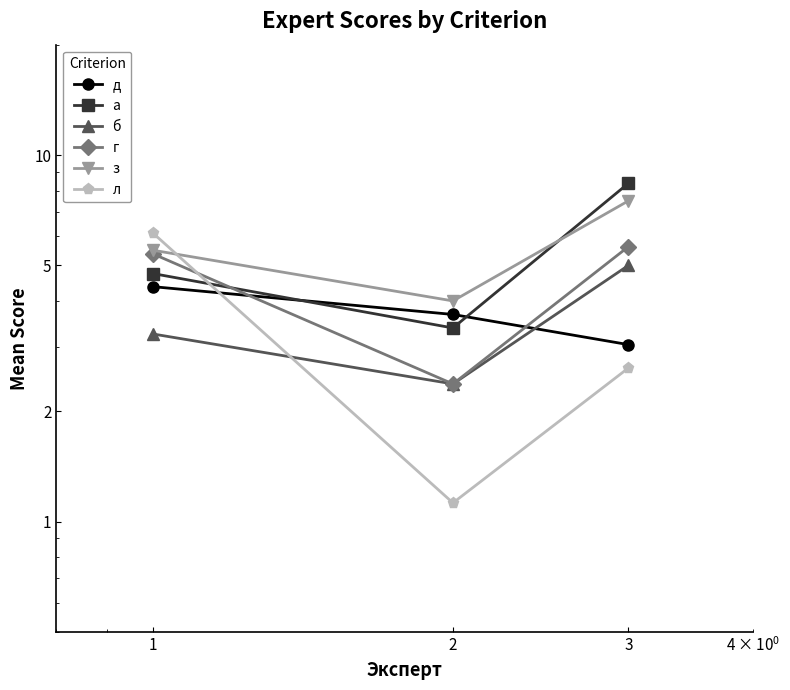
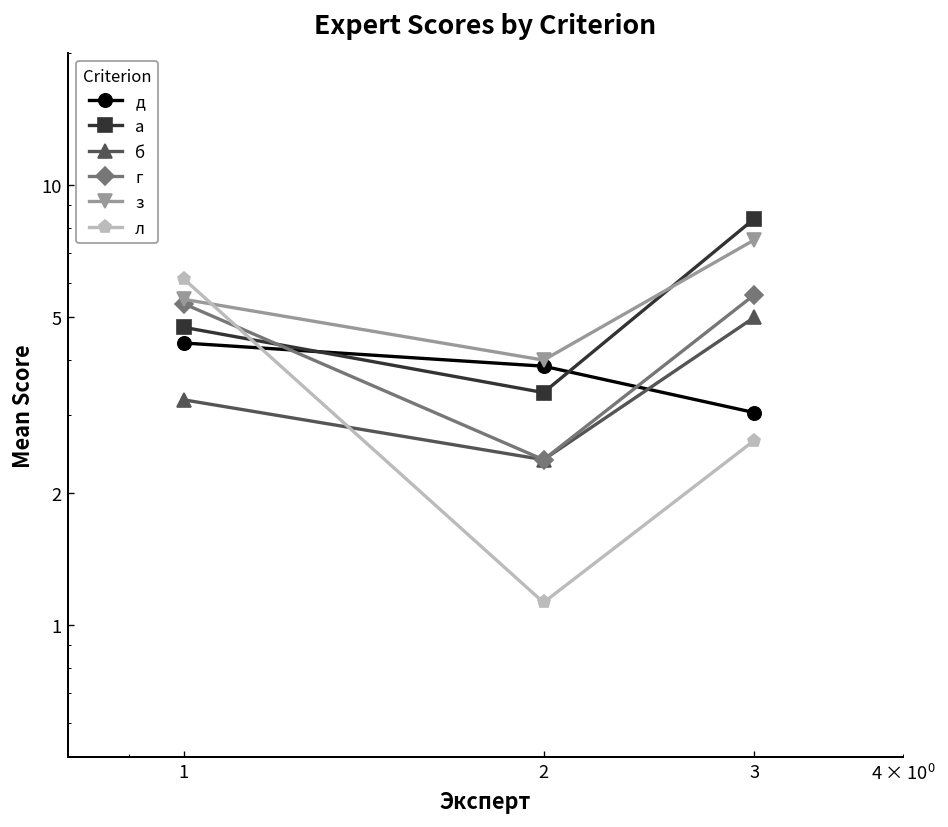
  {
    "д": {
      "1": 4.4,
-     "2": 3.7,
+     "2": 3.9,
      "3": 3.0
    }
  }
